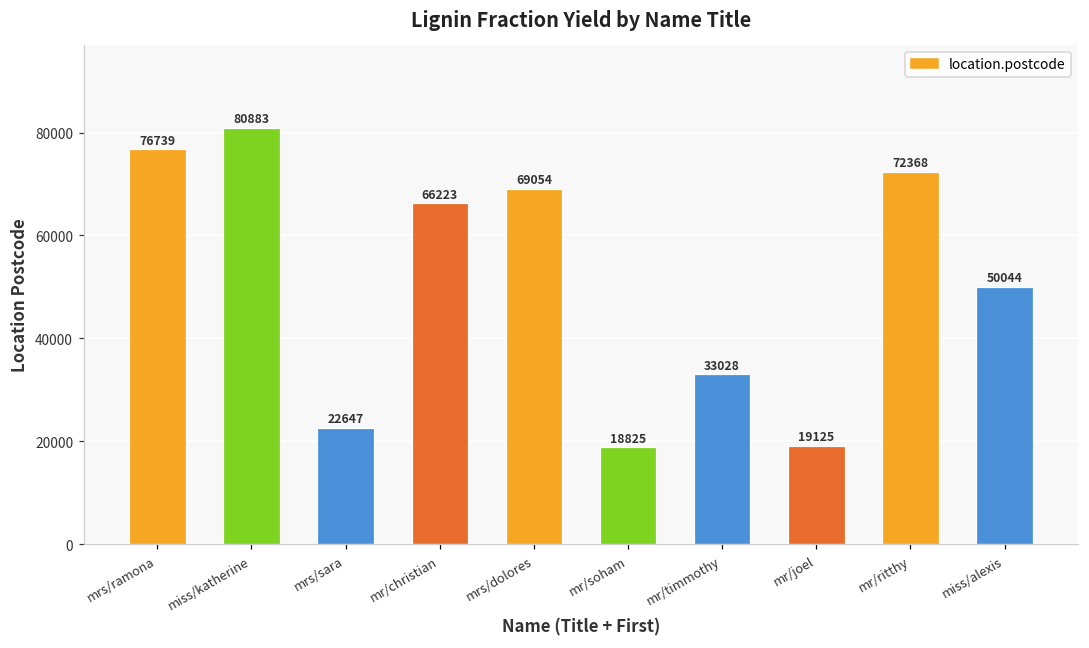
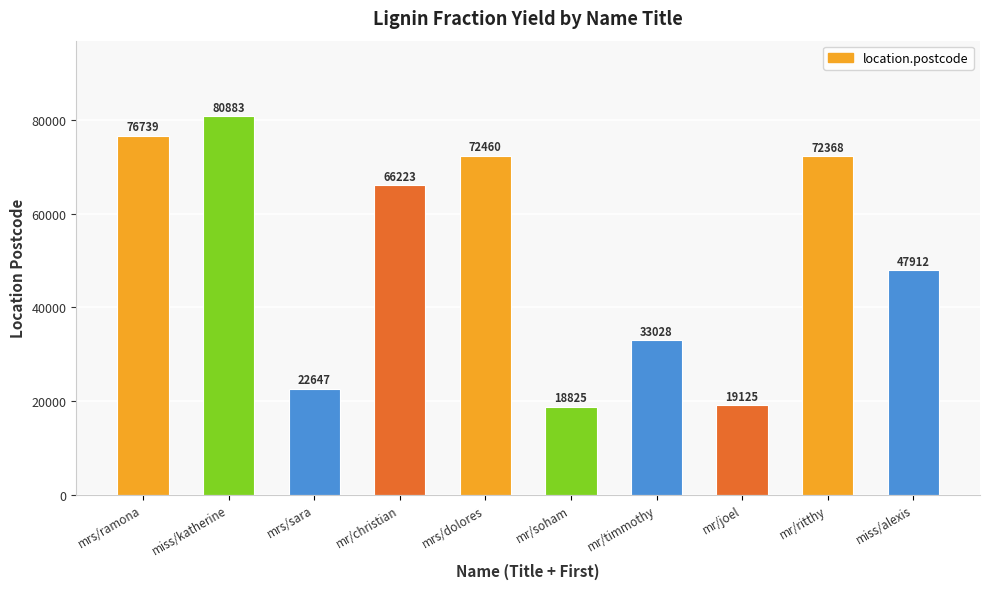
  {
    "mrs/ramona": 76739,
    "miss/katherine": 80883,
    "mrs/sara": 22647,
    "mr/christian": 66223,
-   "mrs/dolores": 69054,
+   "mrs/dolores": 72460,
    "mr/soham": 18825,
    "mr/timmothy": 33028,
    "mr/joel": 19125,
    "mr/ritthy": 72368,
-   "miss/alexis": 50044
+   "miss/alexis": 47912
  }
